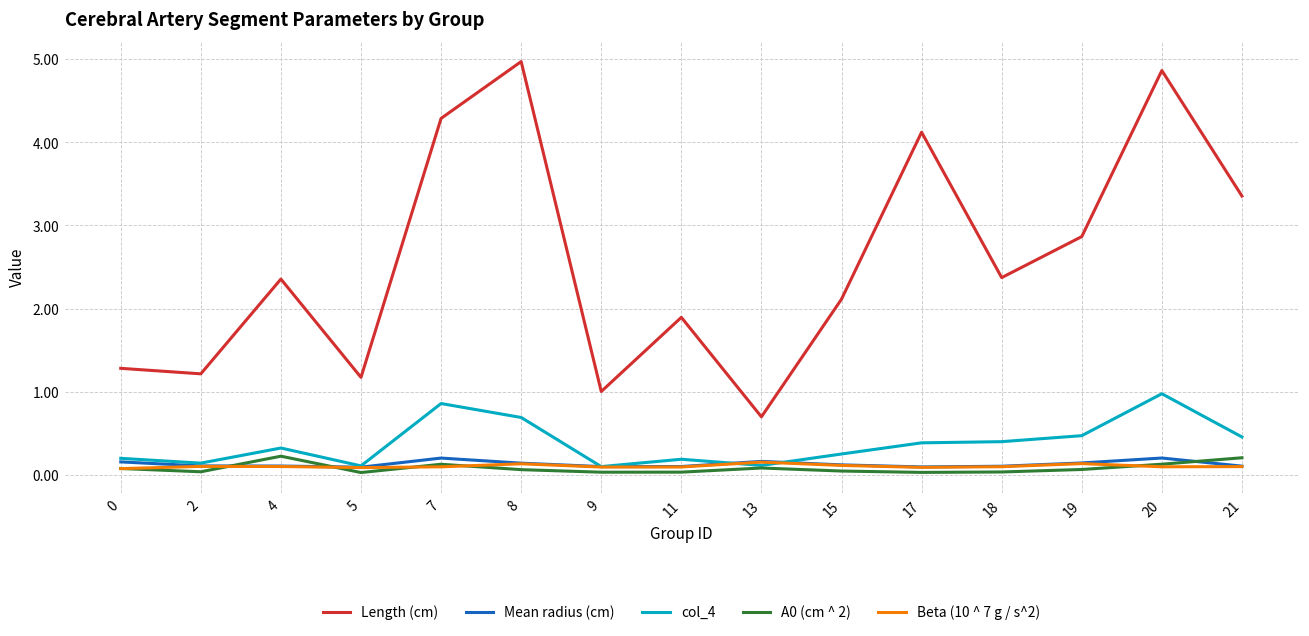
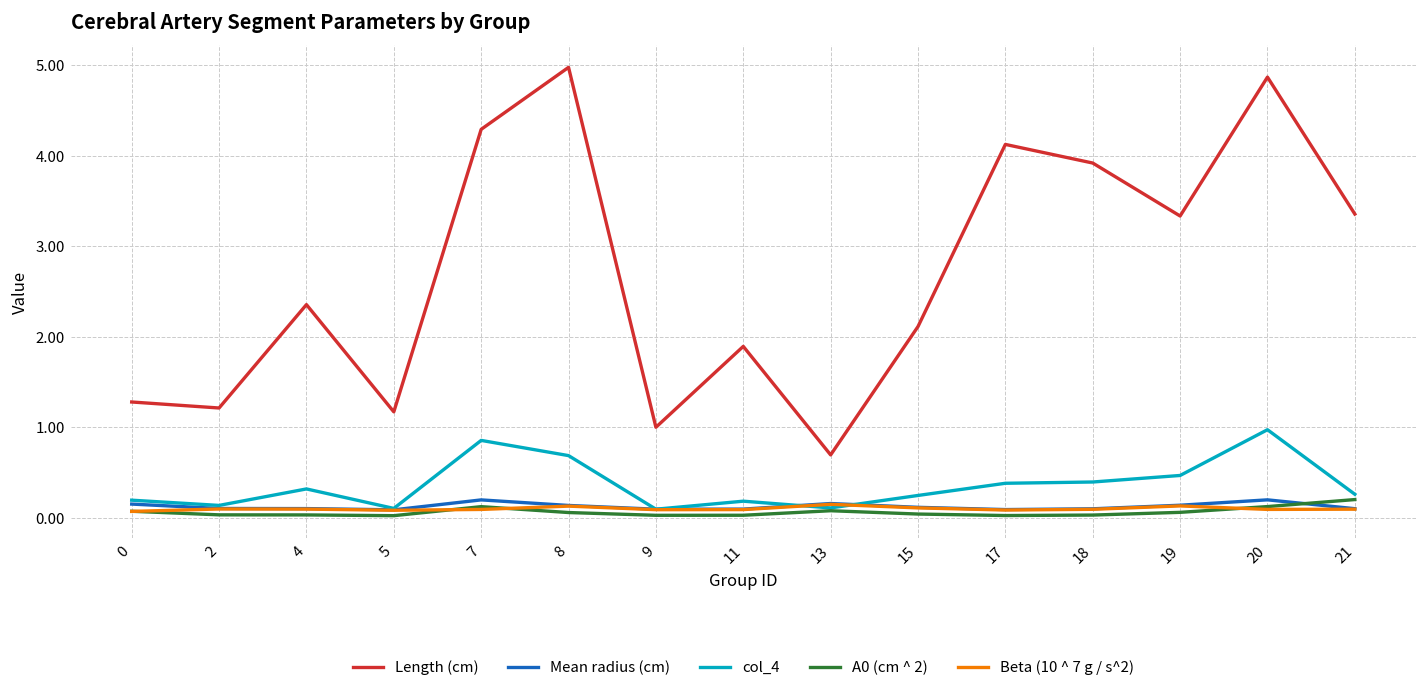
  {
    "Length (cm)": {
      "0": 1.3,
      "2": 1.2,
      "4": 2.4,
      "5": 1.2,
      "7": 4.3,
      "8": 5.0,
      "9": 1.0,
      "11": 1.9,
      "13": 0.7,
      "15": 2.1,
      "17": 4.1,
-     "18": 2.4,
-     "19": 2.9,
+     "18": 3.9,
+     "19": 3.3,
      "20": 4.9,
      "21": 3.4
    },
    "Mean radius (cm)": {
      "0": 0.2,
      "7": 0.2,
      "20": 0.2
    },
    "col_4": {
      "0": 0.2,
      "2": 0.1,
      "4": 0.3,
      "7": 0.9,
      "8": 0.7,
      "11": 0.2,
      "15": 0.2,
      "17": 0.4,
      "18": 0.4,
      "19": 0.5,
      "20": 1.0,
-     "21": 0.5
+     "21": 0.3
    },
    "A0 (cm ^ 2)": {
      "2": 0.0,
-     "4": 0.2,
+     "4": 0.0,
      "5": 0.0,
      "8": 0.1,
      "9": 0.0,
      "11": 0.0,
      "15": 0.0,
      "17": 0.0,
      "18": 0.0,
      "19": 0.1,
      "21": 0.2
    }
  }
